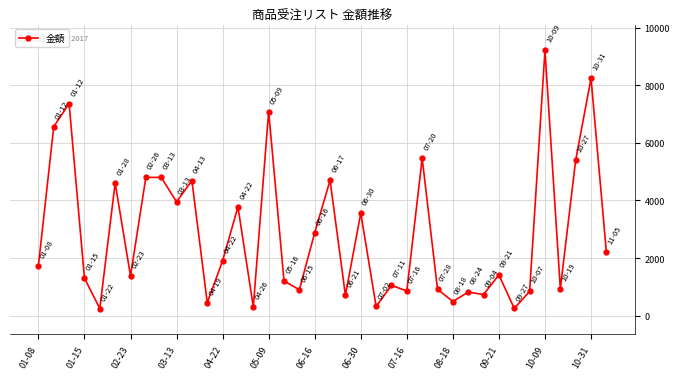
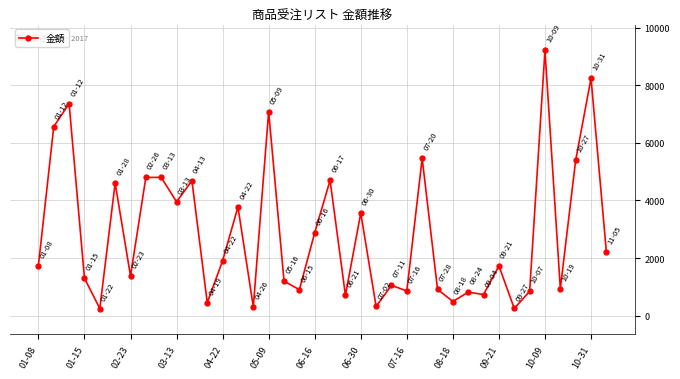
  {
    "03-13": 4000,
    "08-18": 500,
-   "09-21": 1400
+   "09-21": 1700
  }
